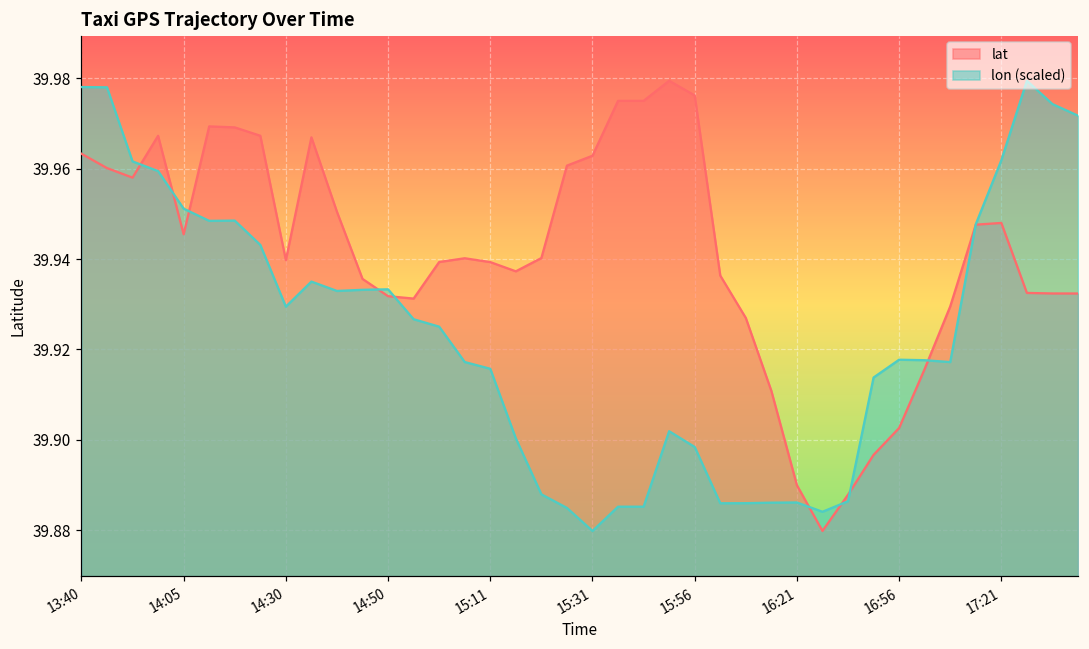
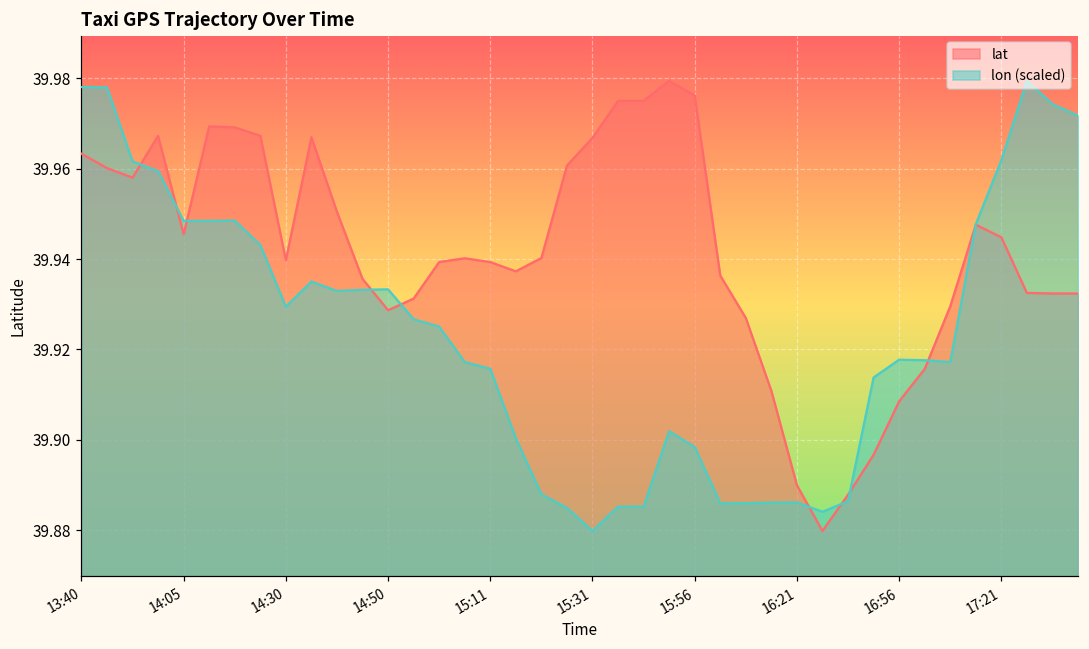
  {
    "lat": {
      "13:40": 39.963,
      "14:05": 39.945,
      "14:30": 39.940,
-     "14:50": 39.932,
+     "14:50": 39.929,
      "15:11": 39.939,
-     "15:31": 39.963,
+     "15:31": 39.967,
      "15:56": 39.976,
      "16:21": 39.890,
-     "16:56": 39.903,
-     "17:21": 39.948
+     "16:56": 39.909,
+     "17:21": 39.945
    },
    "lon (scaled)": {
      "13:40": 39.978,
-     "14:05": 39.951,
+     "14:05": 39.948,
      "14:30": 39.929,
      "14:50": 39.933,
      "15:11": 39.916,
      "15:31": 39.880,
      "15:56": 39.898,
      "16:21": 39.886,
      "16:56": 39.918,
      "17:21": 39.962
    }
  }
